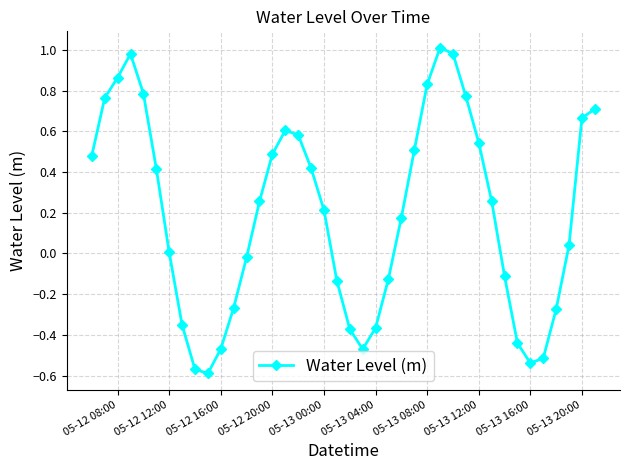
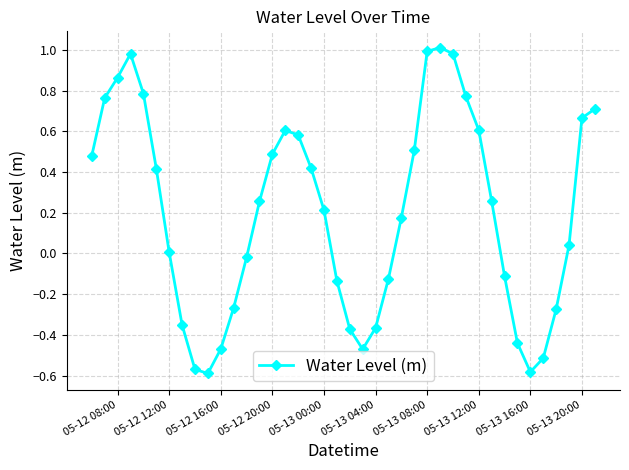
  {
    "05-12 08:00": 0.86,
    "05-12 12:00": 0.01,
    "05-12 16:00": -0.47,
    "05-12 20:00": 0.49,
    "05-13 00:00": 0.21,
    "05-13 04:00": -0.37,
-   "05-13 08:00": 0.83,
-   "05-13 12:00": 0.54,
-   "05-13 16:00": -0.54,
+   "05-13 08:00": 0.99,
+   "05-13 12:00": 0.61,
+   "05-13 16:00": -0.58,
    "05-13 20:00": 0.67
  }
